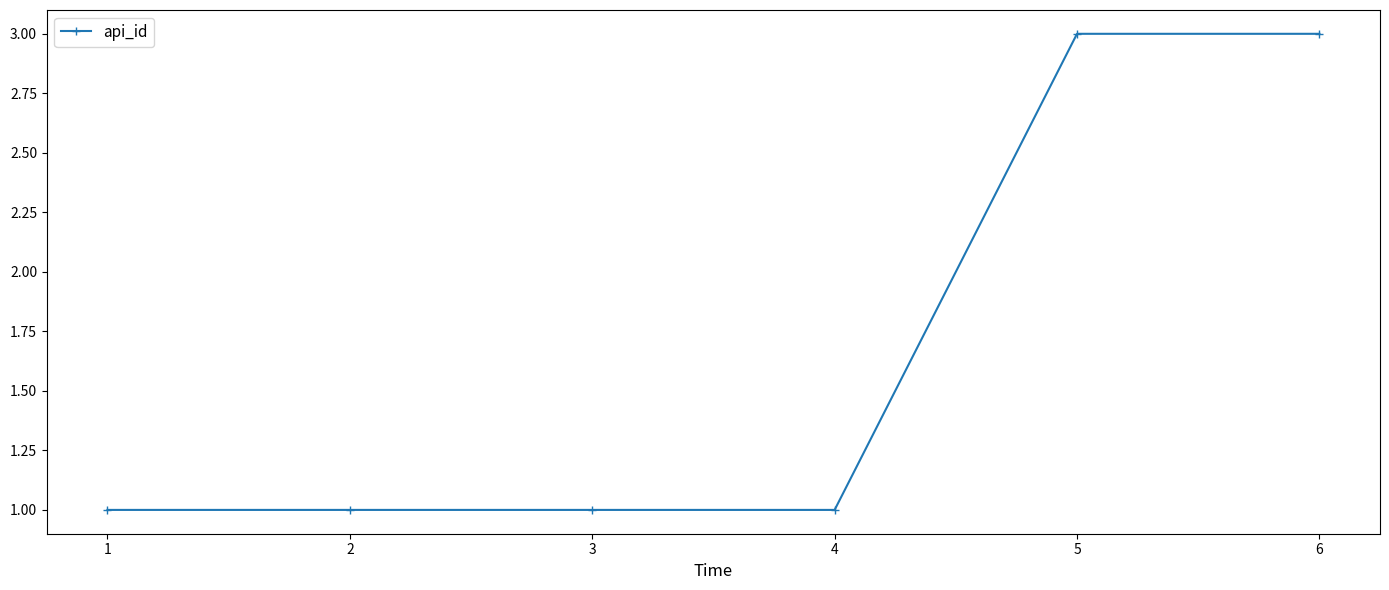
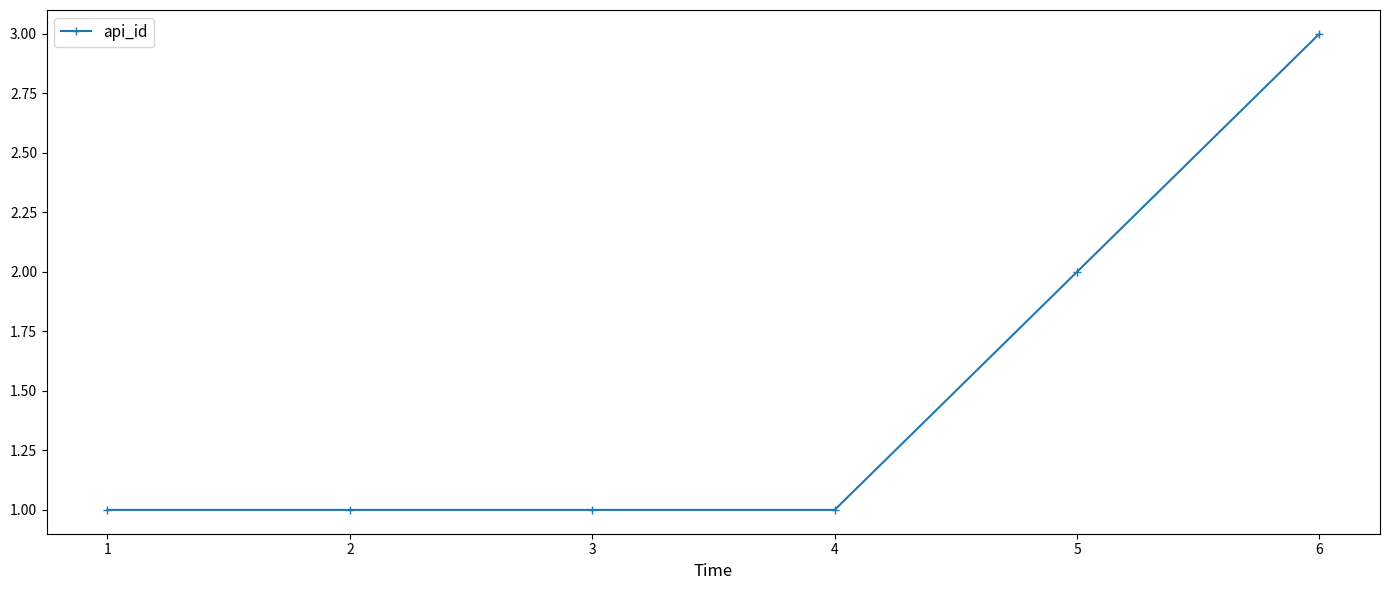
  {
    "1": 1,
    "2": 1,
    "3": 1,
    "4": 1,
-   "5": 3,
+   "5": 2,
    "6": 3
  }
